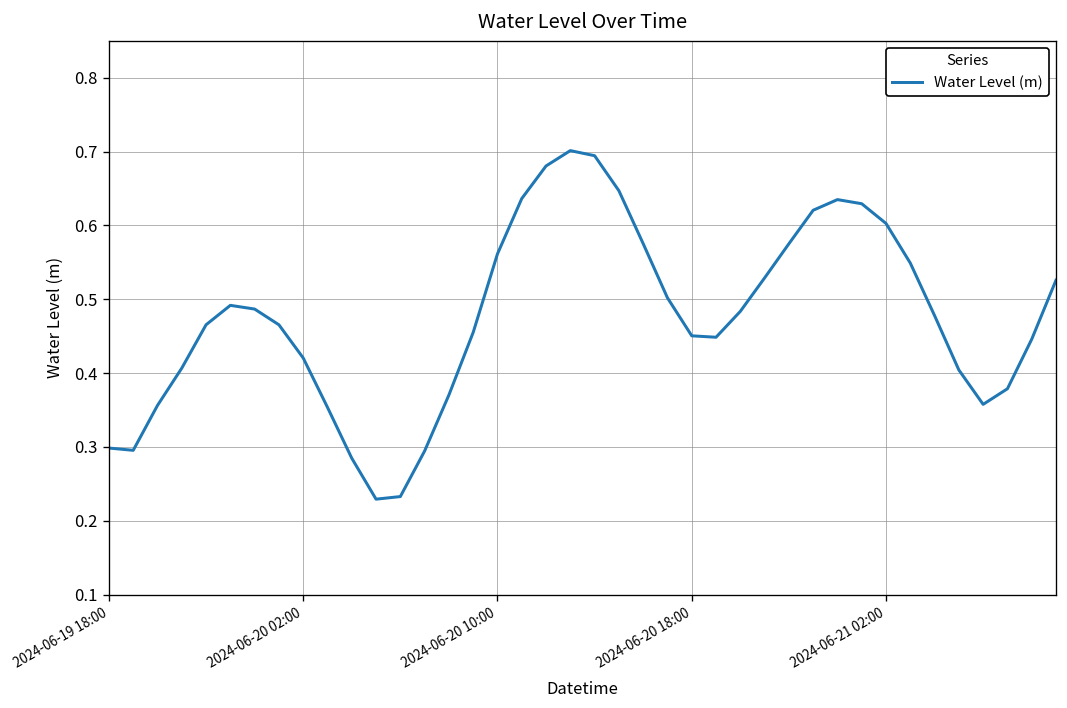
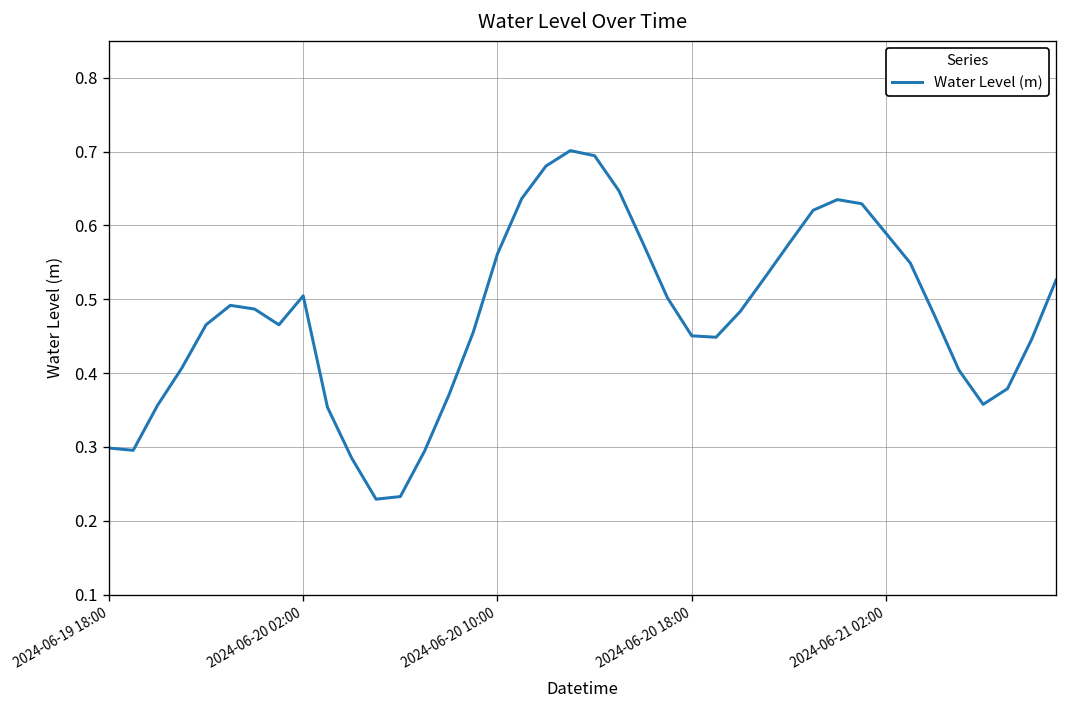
  {
    "2024-06-19 18:00": 0.30,
-   "2024-06-20 02:00": 0.42,
+   "2024-06-20 02:00": 0.50,
    "2024-06-20 10:00": 0.56,
    "2024-06-20 18:00": 0.45,
-   "2024-06-21 02:00": 0.60
+   "2024-06-21 02:00": 0.59
  }
